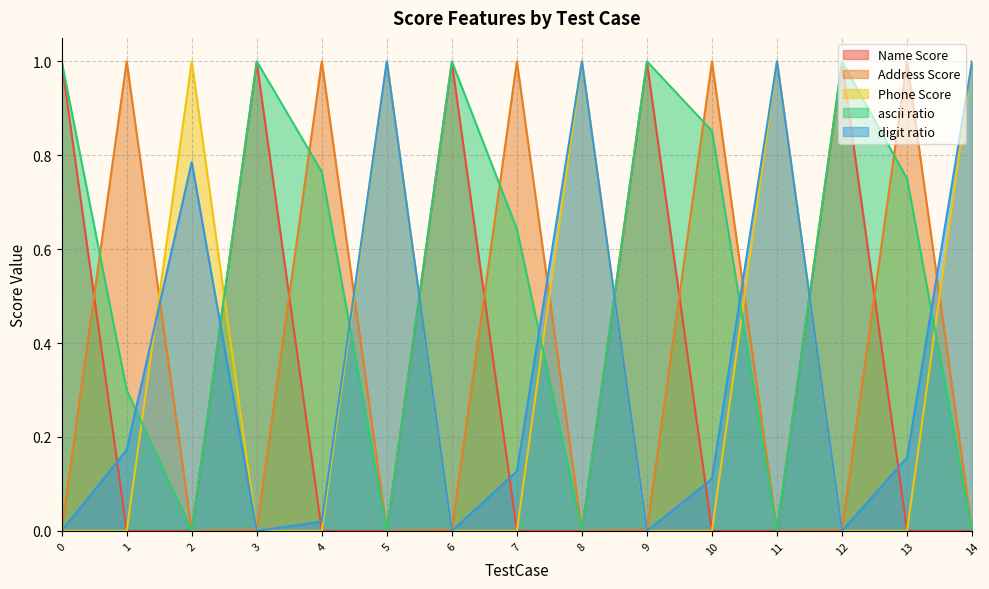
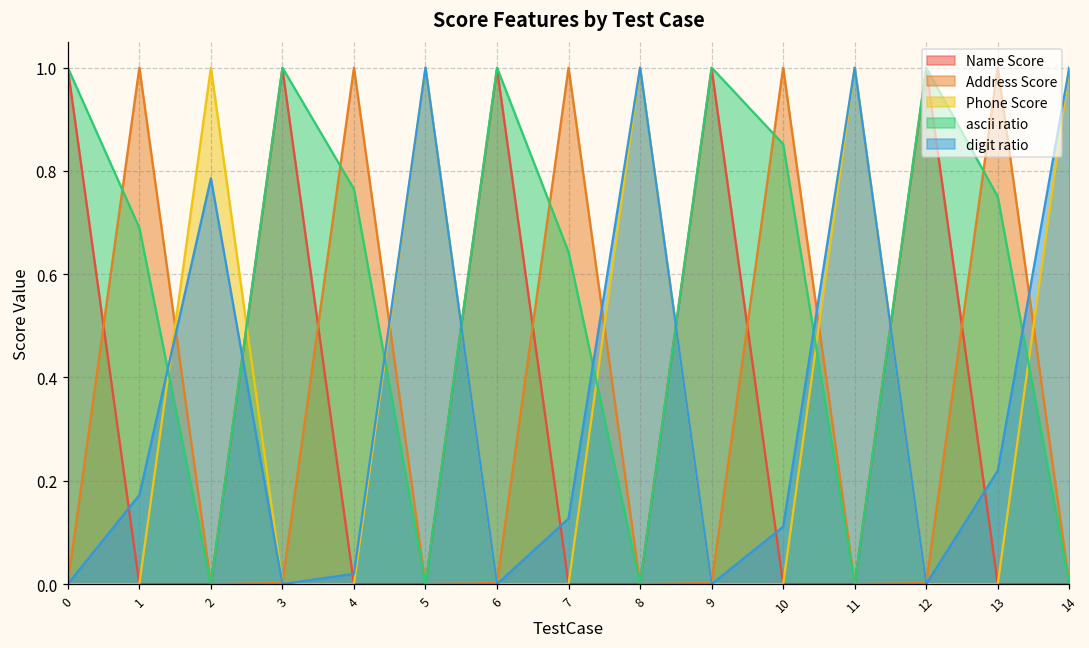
  {
    "ascii ratio": {
-     "1": 0.30,
+     "1": 0.69,
      "4": 0.76,
      "7": 0.64,
      "10": 0.85,
      "13": 0.75
    },
    "digit ratio": {
      "1": 0.17,
      "2": 0.79,
      "4": 0.02,
      "7": 0.13,
      "10": 0.11,
-     "13": 0.16
+     "13": 0.22
    }
  }
